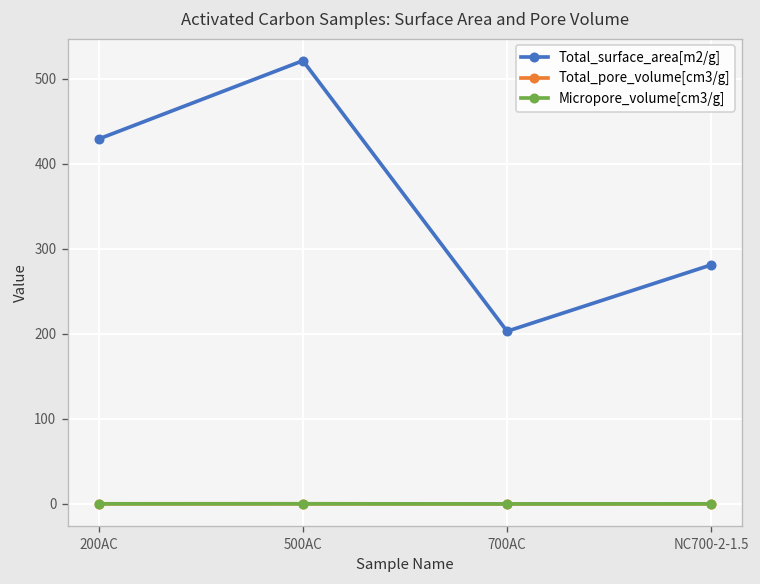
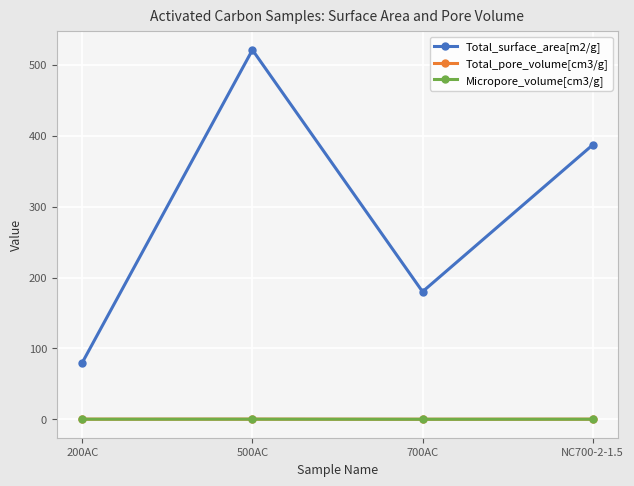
  {
    "Total_surface_area[m2/g]": {
-     "200AC": 430,
+     "200AC": 80,
      "500AC": 520,
-     "700AC": 200,
-     "NC700-2-1.5": 280
+     "700AC": 180,
+     "NC700-2-1.5": 390
    },
    "Micropore_volume[cm3/g]": {
      "200AC": 0,
      "500AC": 0,
      "700AC": 0,
      "NC700-2-1.5": 0
    }
  }
